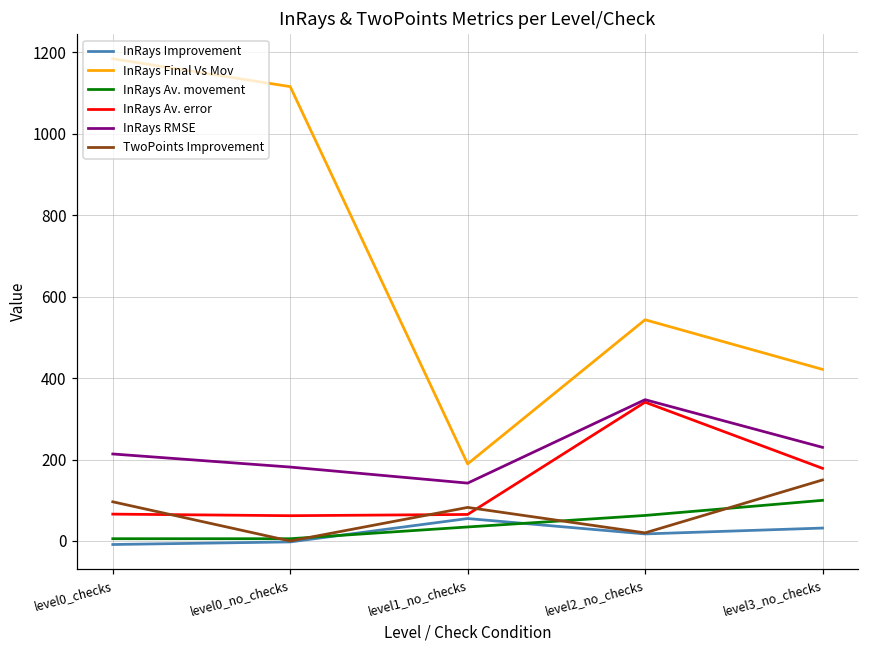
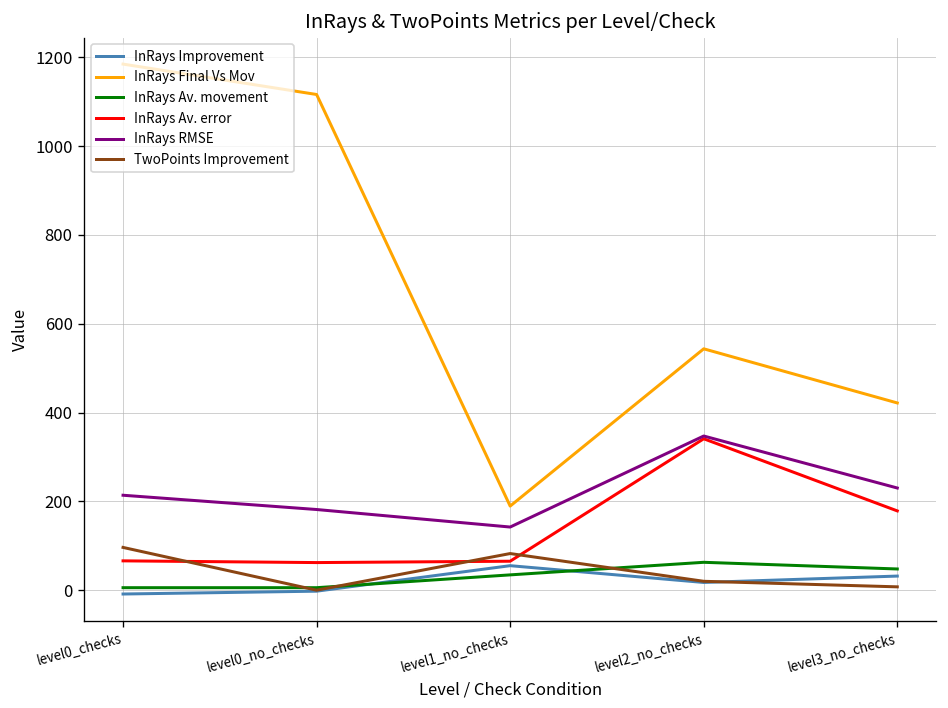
  {
    "InRays Improvement": {
      "level0_checks": -10,
      "level1_no_checks": 60,
      "level3_no_checks": 30
    },
    "InRays Final Vs Mov": {
      "level0_no_checks": 1120,
      "level1_no_checks": 190,
      "level2_no_checks": 540,
      "level3_no_checks": 420
    },
    "InRays Av. movement": {
      "level0_checks": 10,
      "level1_no_checks": 30,
      "level2_no_checks": 60,
-     "level3_no_checks": 100
+     "level3_no_checks": 50
    },
    "InRays Av. error": {
      "level0_checks": 70,
      "level0_no_checks": 60,
      "level1_no_checks": 70,
      "level3_no_checks": 180
    },
    "InRays RMSE": {
      "level0_checks": 210,
      "level0_no_checks": 180,
      "level1_no_checks": 140,
      "level3_no_checks": 230
    },
    "TwoPoints Improvement": {
      "level0_checks": 100,
      "level1_no_checks": 80,
-     "level3_no_checks": 150
+     "level3_no_checks": 10
    }
  }
